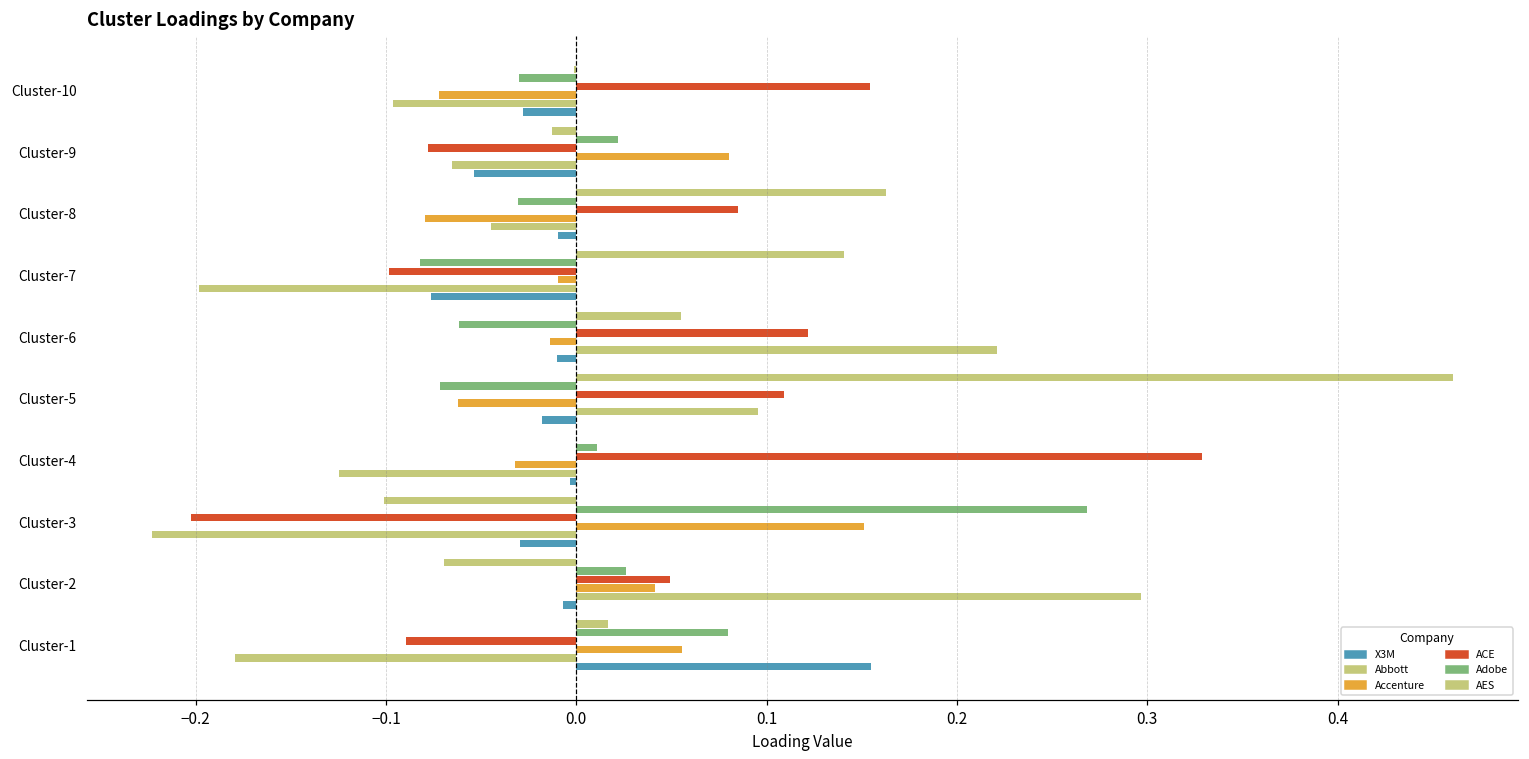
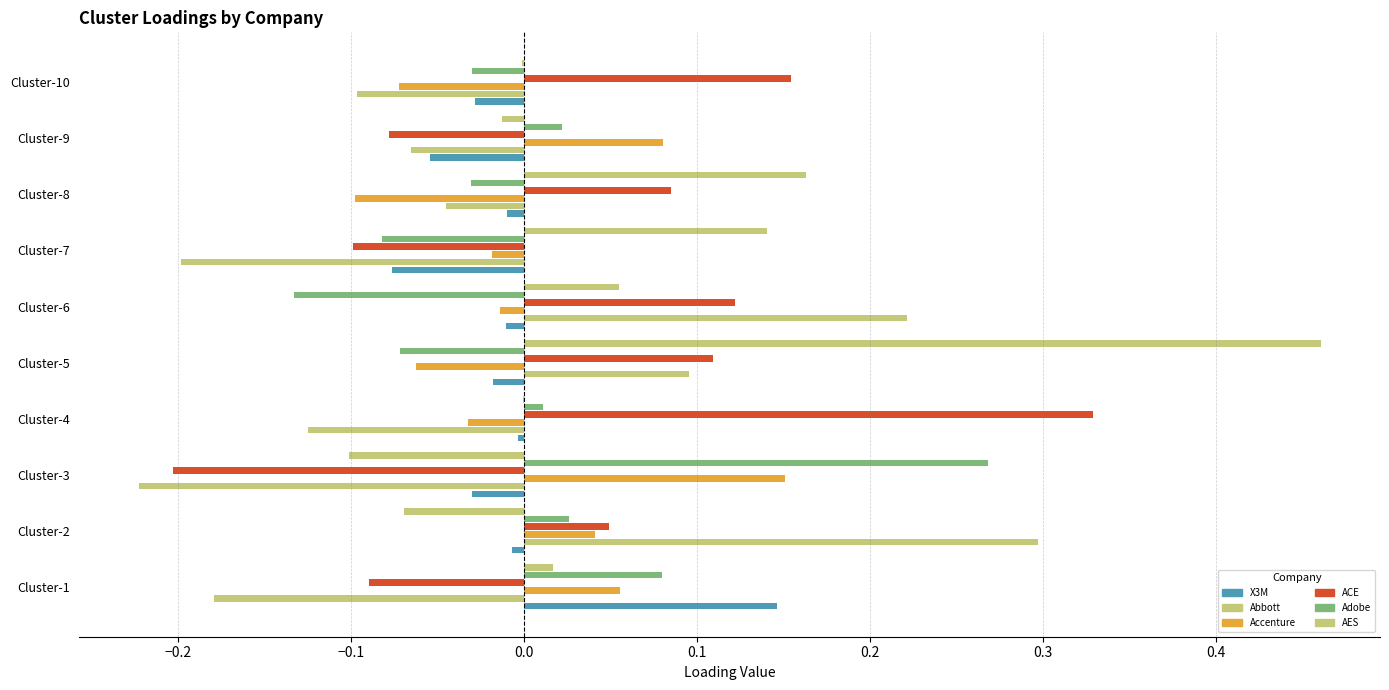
  {
    "X3M": {
      "Cluster-10": -0.028,
      "Cluster-9": -0.054,
      "Cluster-8": -0.010,
      "Cluster-7": -0.076,
      "Cluster-6": -0.010,
      "Cluster-5": -0.018,
      "Cluster-4": -0.004,
      "Cluster-3": -0.030,
      "Cluster-2": -0.007,
-     "Cluster-1": 0.155
+     "Cluster-1": 0.147
    },
    "Accenture": {
      "Cluster-10": -0.072,
      "Cluster-9": 0.080,
-     "Cluster-8": -0.079,
-     "Cluster-7": -0.010,
+     "Cluster-8": -0.097,
+     "Cluster-7": -0.018,
      "Cluster-6": -0.014,
      "Cluster-5": -0.062,
      "Cluster-4": -0.032,
      "Cluster-3": 0.151,
      "Cluster-2": 0.041,
      "Cluster-1": 0.056
    },
    "ACE": {
      "Cluster-10": 0.154,
      "Cluster-9": -0.078,
      "Cluster-8": 0.085,
      "Cluster-7": -0.098,
      "Cluster-6": 0.122,
      "Cluster-5": 0.109,
      "Cluster-4": 0.329,
      "Cluster-3": -0.203,
      "Cluster-2": 0.049,
      "Cluster-1": -0.089
    },
    "Adobe": {
      "Cluster-10": -0.030,
      "Cluster-9": 0.022,
      "Cluster-8": -0.030,
      "Cluster-7": -0.082,
-     "Cluster-6": -0.061,
+     "Cluster-6": -0.133,
      "Cluster-5": -0.072,
      "Cluster-4": 0.011,
      "Cluster-3": 0.268,
      "Cluster-2": 0.026,
      "Cluster-1": 0.080
    }
  }
